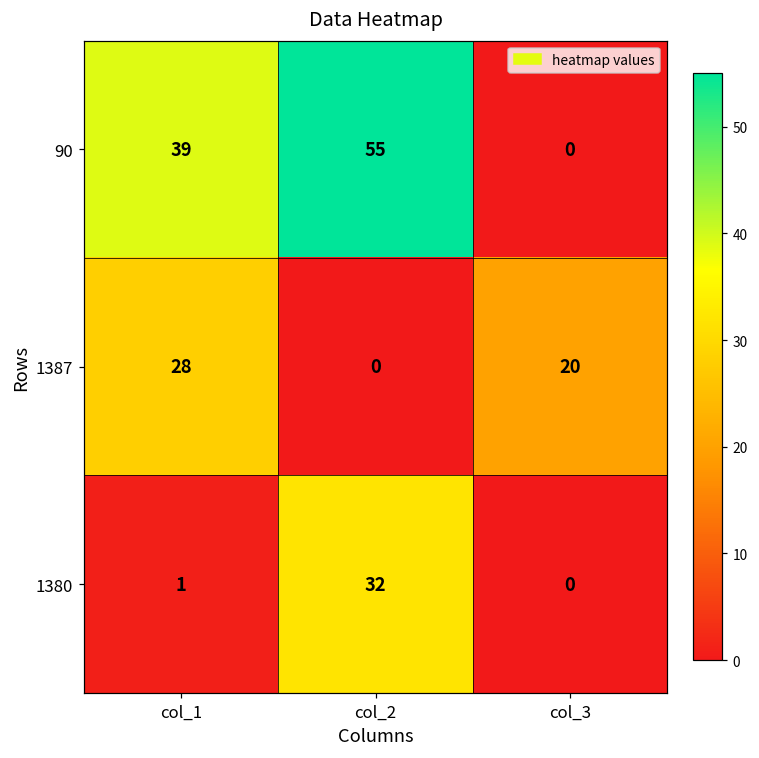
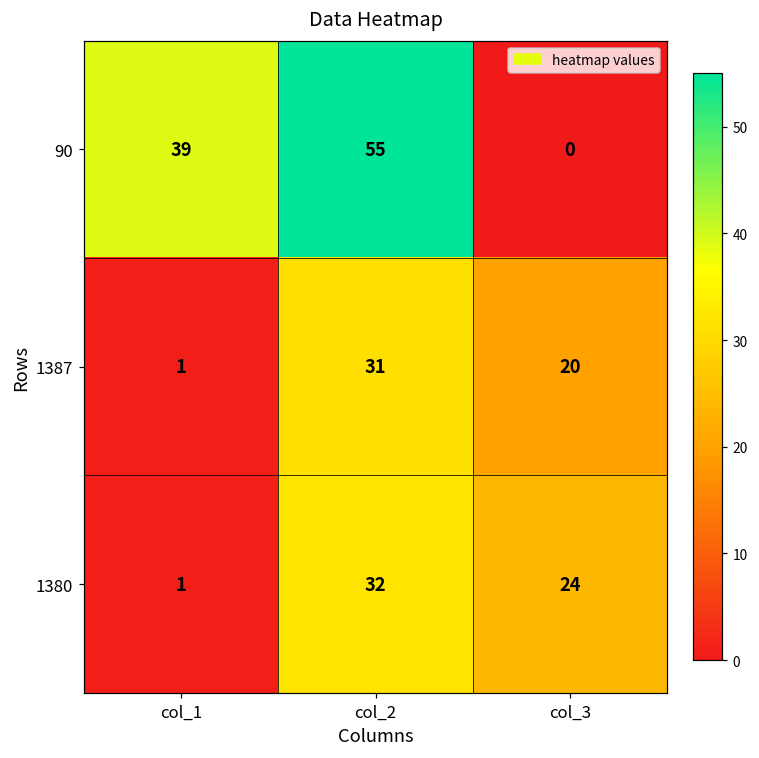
  {
    "90": {
      "col_1": 39,
      "col_2": 55,
      "col_3": 0
    },
    "1387": {
-     "col_1": 28,
-     "col_2": 0,
+     "col_1": 1,
+     "col_2": 31,
      "col_3": 20
    },
    "1380": {
      "col_1": 1,
      "col_2": 32,
-     "col_3": 0
+     "col_3": 24
    }
  }
